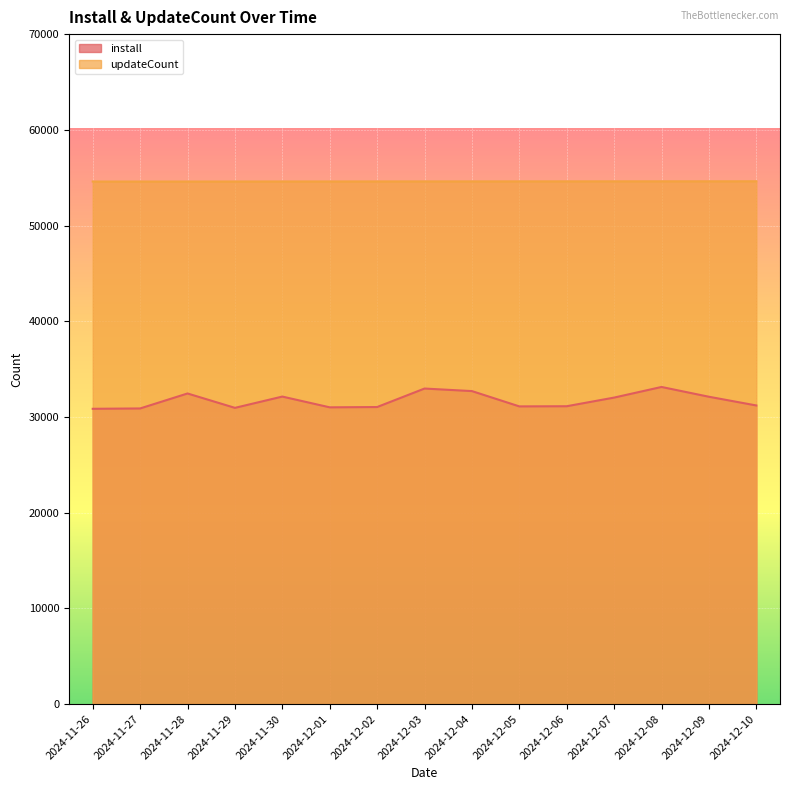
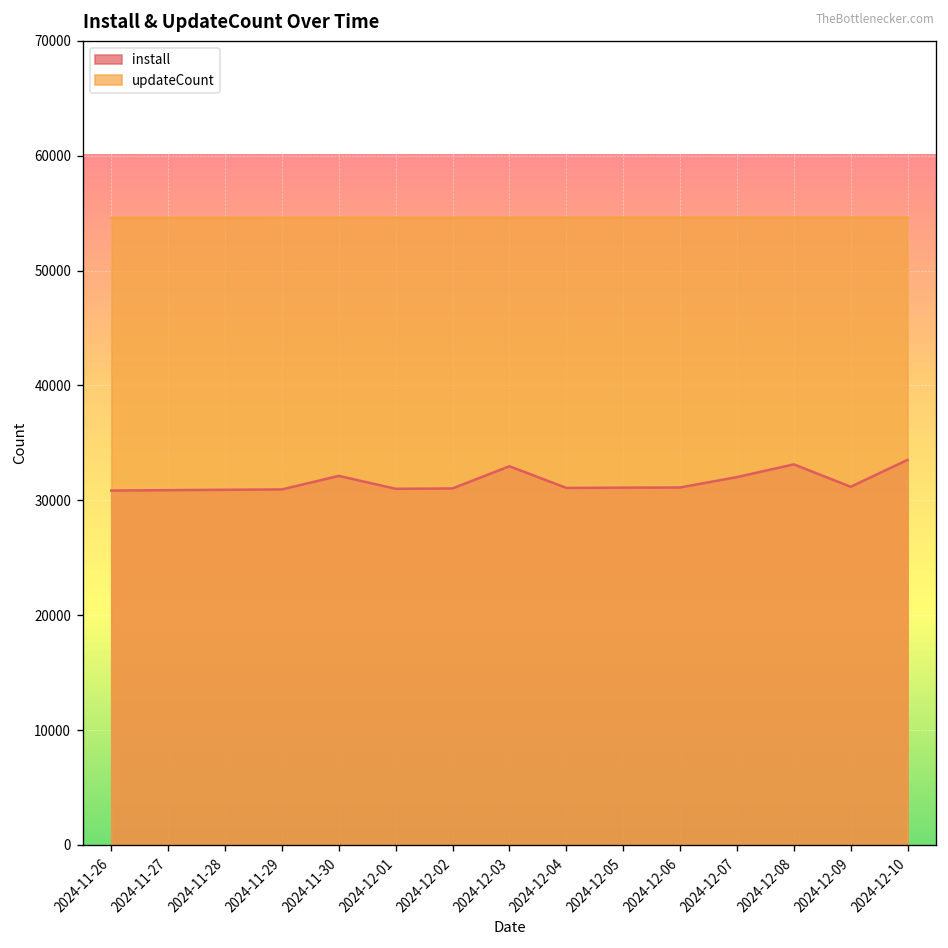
  {
    "install": {
      "2024-11-26": 31000,
      "2024-11-27": 31000,
-     "2024-11-28": 32000,
+     "2024-11-28": 31000,
      "2024-11-29": 31000,
      "2024-11-30": 32000,
      "2024-12-01": 31000,
      "2024-12-02": 31000,
      "2024-12-03": 33000,
-     "2024-12-04": 33000,
+     "2024-12-04": 31000,
      "2024-12-05": 31000,
      "2024-12-06": 31000,
      "2024-12-07": 32000,
      "2024-12-08": 33000,
-     "2024-12-09": 32000,
-     "2024-12-10": 31000
+     "2024-12-09": 31000,
+     "2024-12-10": 34000
    },
    "updateCount": {
      "2024-11-26": 55000,
      "2024-11-27": 55000,
      "2024-11-28": 55000,
      "2024-11-29": 55000,
      "2024-11-30": 55000,
      "2024-12-01": 55000,
      "2024-12-02": 55000,
      "2024-12-03": 55000,
      "2024-12-04": 55000,
      "2024-12-05": 55000,
      "2024-12-06": 55000,
      "2024-12-07": 55000,
      "2024-12-08": 55000,
      "2024-12-09": 55000,
      "2024-12-10": 55000
    }
  }
